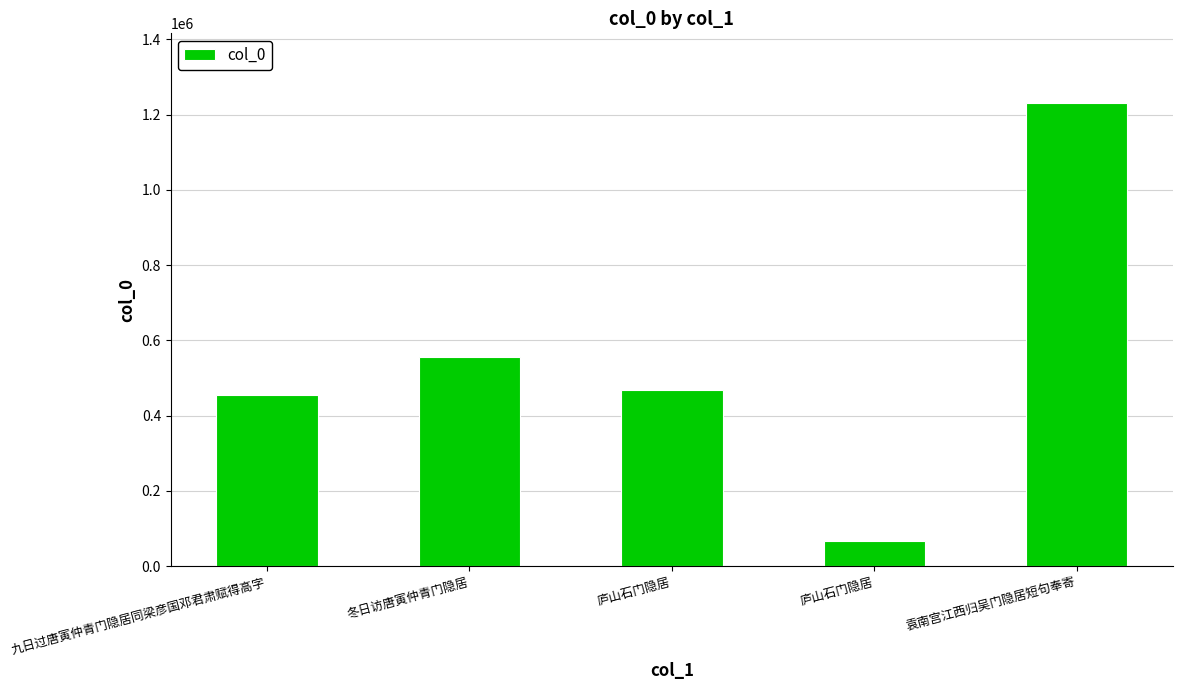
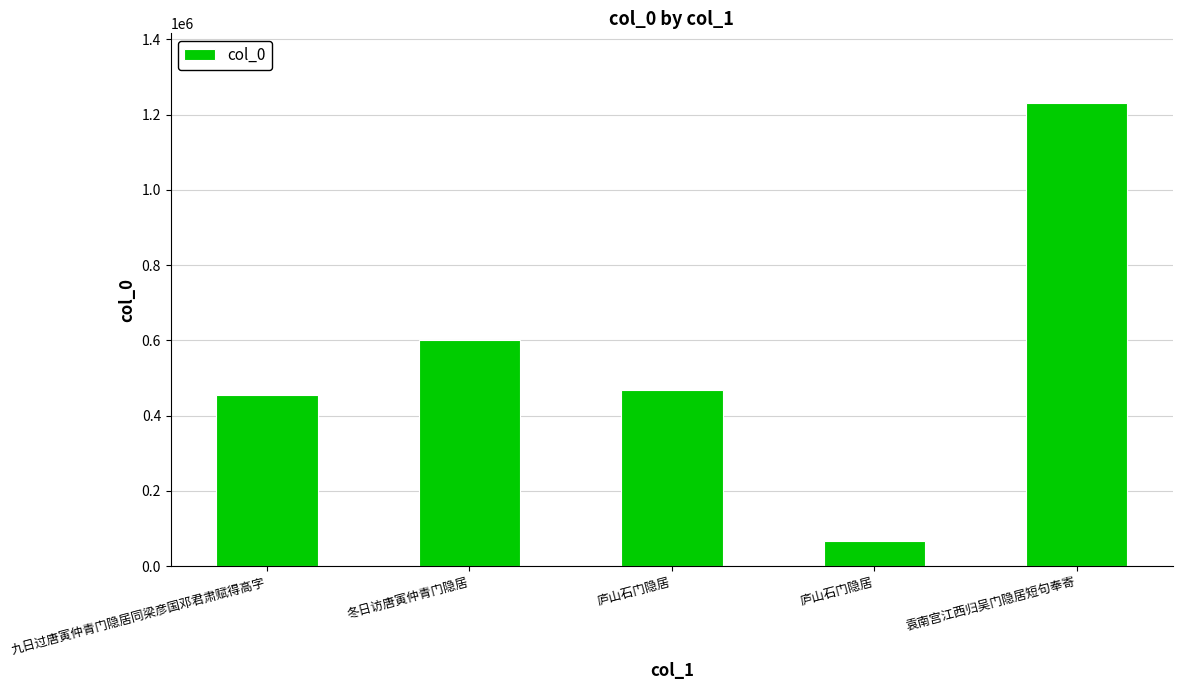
  {
    "九日过唐寅仲青门隐居同梁彦国邓君肃赋得高字": 450000,
-   "冬日访唐寅仲青门隐居": 560000,
+   "冬日访唐寅仲青门隐居": 600000,
    "袁南宫江西归吴门隐居短句奉寄": 1230000
  }
